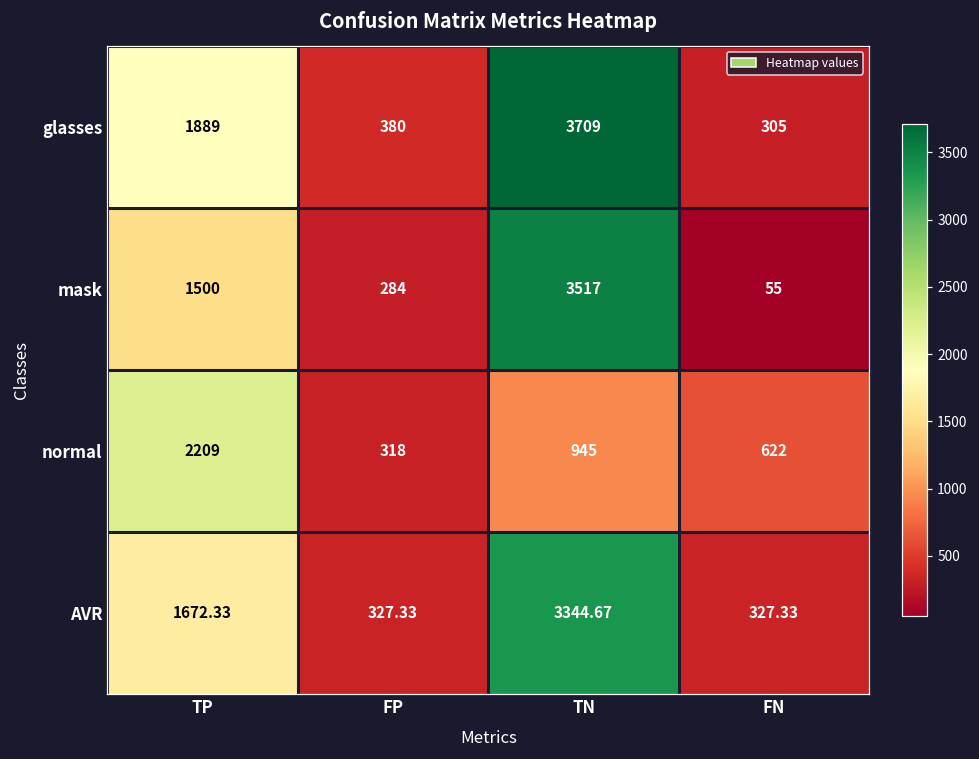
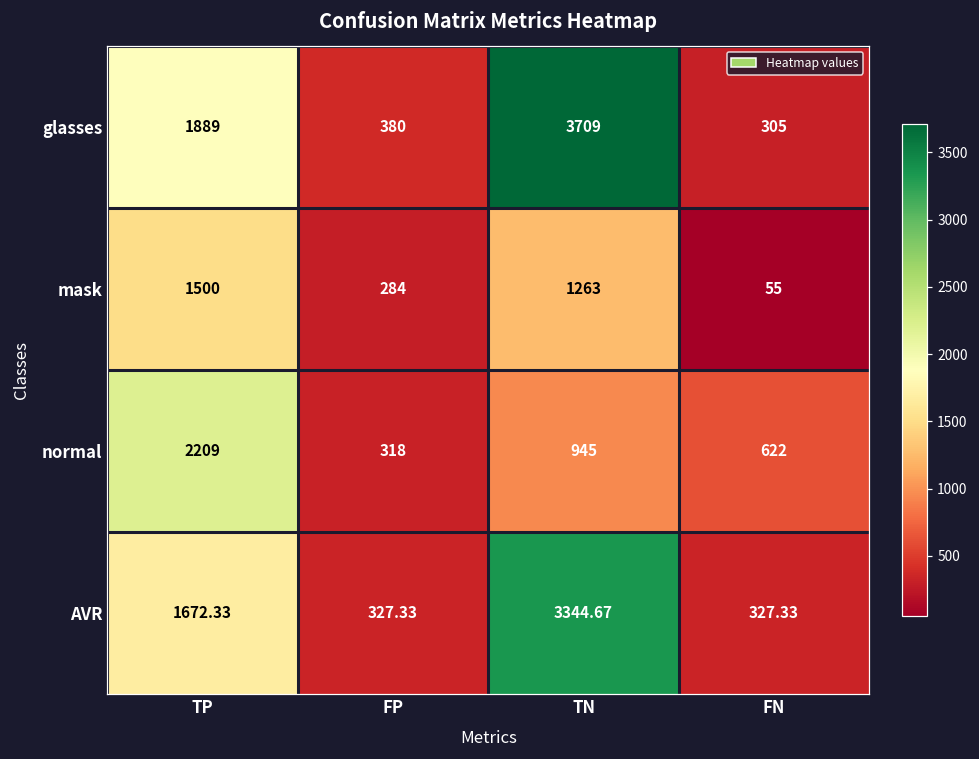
  {
    "glasses": {
      "TP": 1889,
      "FP": 380,
      "TN": 3709,
      "FN": 305
    },
    "mask": {
      "TP": 1500,
      "FP": 284,
-     "TN": 3517,
+     "TN": 1263,
      "FN": 55
    },
    "normal": {
      "TP": 2209,
      "FP": 318,
      "TN": 945,
      "FN": 622
    },
    "AVR": {
      "TP": 1672.33,
      "FP": 327.33,
      "TN": 3344.67,
      "FN": 327.33
    }
  }
